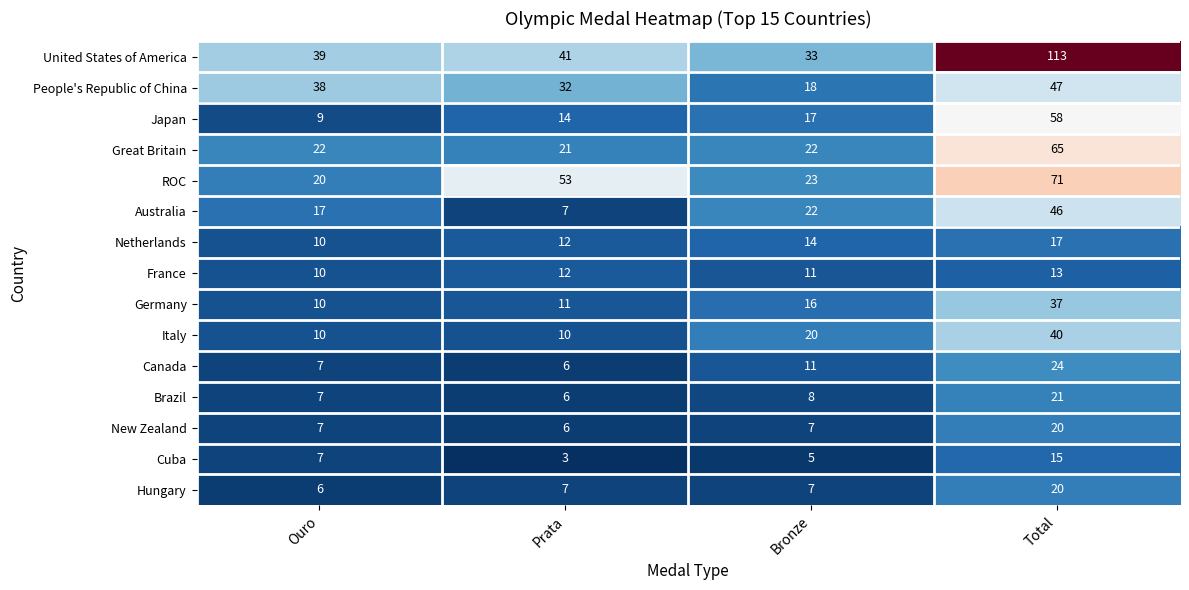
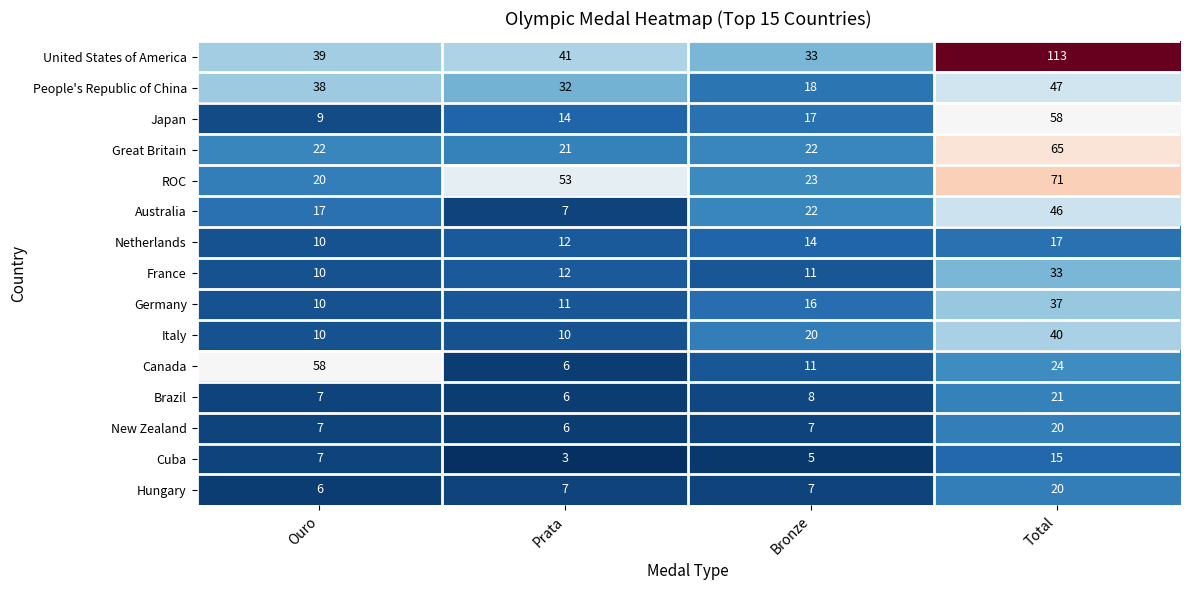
  {
    "United States of America": {
      "Ouro": 39,
      "Prata": 41,
      "Bronze": 33,
      "Total": 113
    },
    "People's Republic of China": {
      "Ouro": 38,
      "Prata": 32,
      "Bronze": 18,
      "Total": 47
    },
    "Japan": {
      "Ouro": 9,
      "Prata": 14,
      "Bronze": 17,
      "Total": 58
    },
    "Great Britain": {
      "Ouro": 22,
      "Prata": 21,
      "Bronze": 22,
      "Total": 65
    },
    "ROC": {
      "Ouro": 20,
      "Prata": 53,
      "Bronze": 23,
      "Total": 71
    },
    "Australia": {
      "Ouro": 17,
      "Prata": 7,
      "Bronze": 22,
      "Total": 46
    },
    "Netherlands": {
      "Ouro": 10,
      "Prata": 12,
      "Bronze": 14,
      "Total": 17
    },
    "France": {
      "Ouro": 10,
      "Prata": 12,
      "Bronze": 11,
-     "Total": 13
+     "Total": 33
    },
    "Germany": {
      "Ouro": 10,
      "Prata": 11,
      "Bronze": 16,
      "Total": 37
    },
    "Italy": {
      "Ouro": 10,
      "Prata": 10,
      "Bronze": 20,
      "Total": 40
    },
    "Canada": {
-     "Ouro": 7,
+     "Ouro": 58,
      "Prata": 6,
      "Bronze": 11,
      "Total": 24
    },
    "Brazil": {
      "Ouro": 7,
      "Prata": 6,
      "Bronze": 8,
      "Total": 21
    },
    "New Zealand": {
      "Ouro": 7,
      "Prata": 6,
      "Bronze": 7,
      "Total": 20
    },
    "Cuba": {
      "Ouro": 7,
      "Prata": 3,
      "Bronze": 5,
      "Total": 15
    },
    "Hungary": {
      "Ouro": 6,
      "Prata": 7,
      "Bronze": 7,
      "Total": 20
    }
  }
